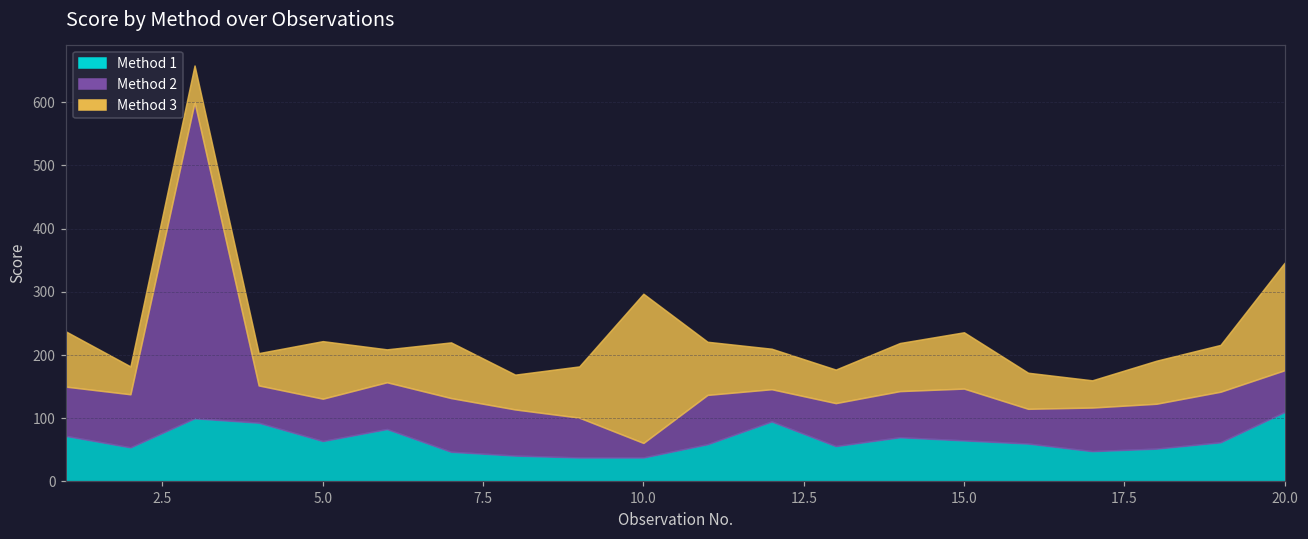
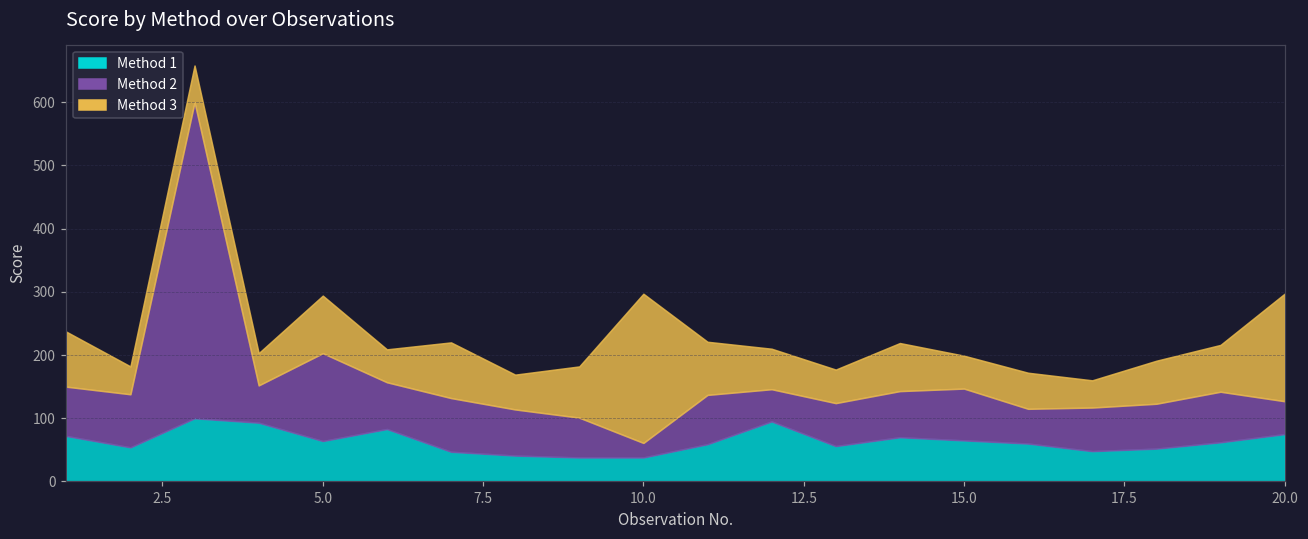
  {
    "Method 1": {
      "5.0": 60,
      "10.0": 40,
      "15.0": 70,
-     "20.0": 110
+     "20.0": 80
    },
    "Method 2": {
-     "5.0": 70,
+     "5.0": 140,
      "10.0": 20,
      "15.0": 80,
-     "20.0": 70
+     "20.0": 50
    },
    "Method 3": {
      "5.0": 90,
      "10.0": 240,
-     "15.0": 90,
+     "15.0": 50,
      "20.0": 170
    }
  }
